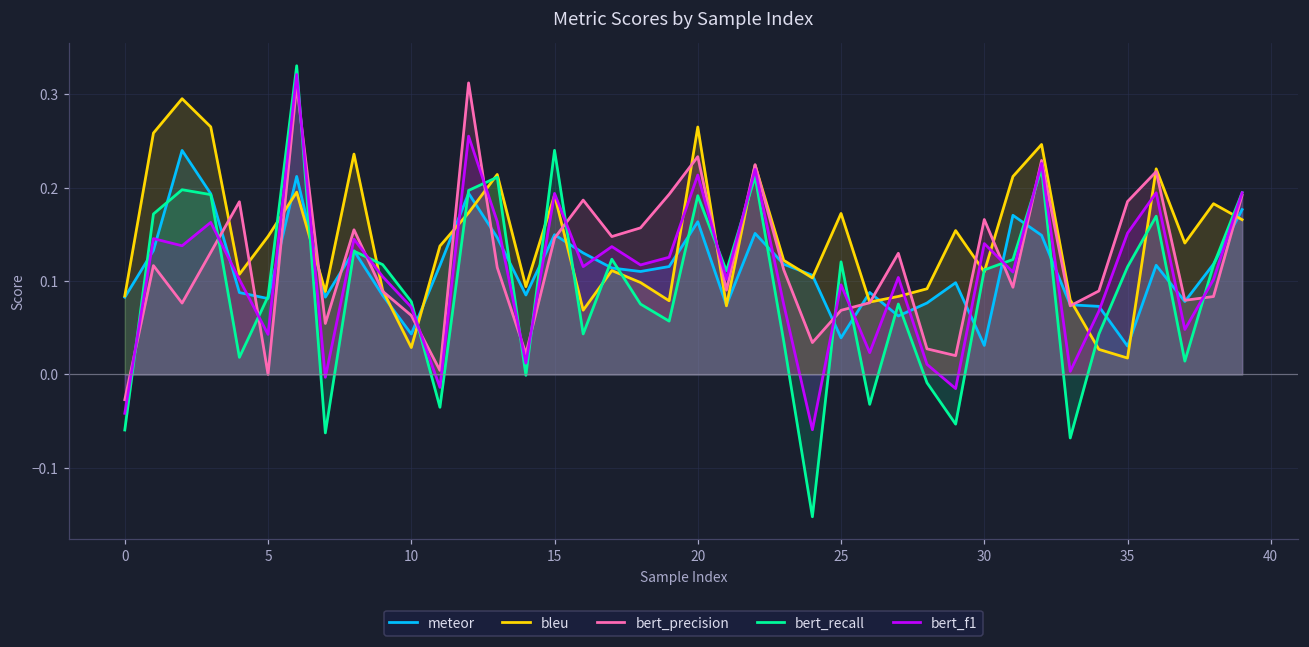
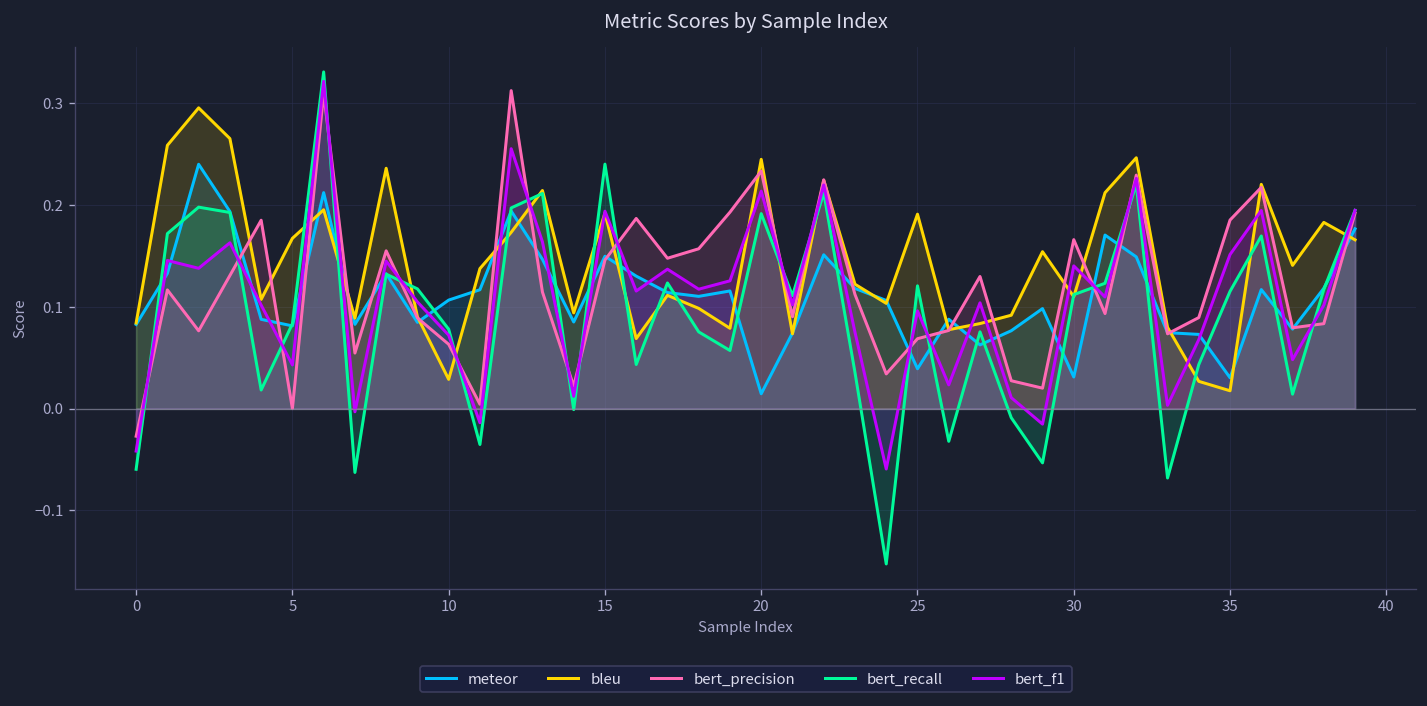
  {
    "meteor": {
-     "10": 0.04,
+     "10": 0.11,
      "15": 0.15,
-     "20": 0.16,
+     "20": 0.01,
      "25": 0.04,
      "30": 0.03,
      "35": 0.03
    },
    "bleu": {
-     "5": 0.15,
+     "5": 0.17,
      "10": 0.03,
-     "20": 0.27,
-     "25": 0.17,
+     "20": 0.24,
+     "25": 0.19,
      "35": 0.02
    }
  }
